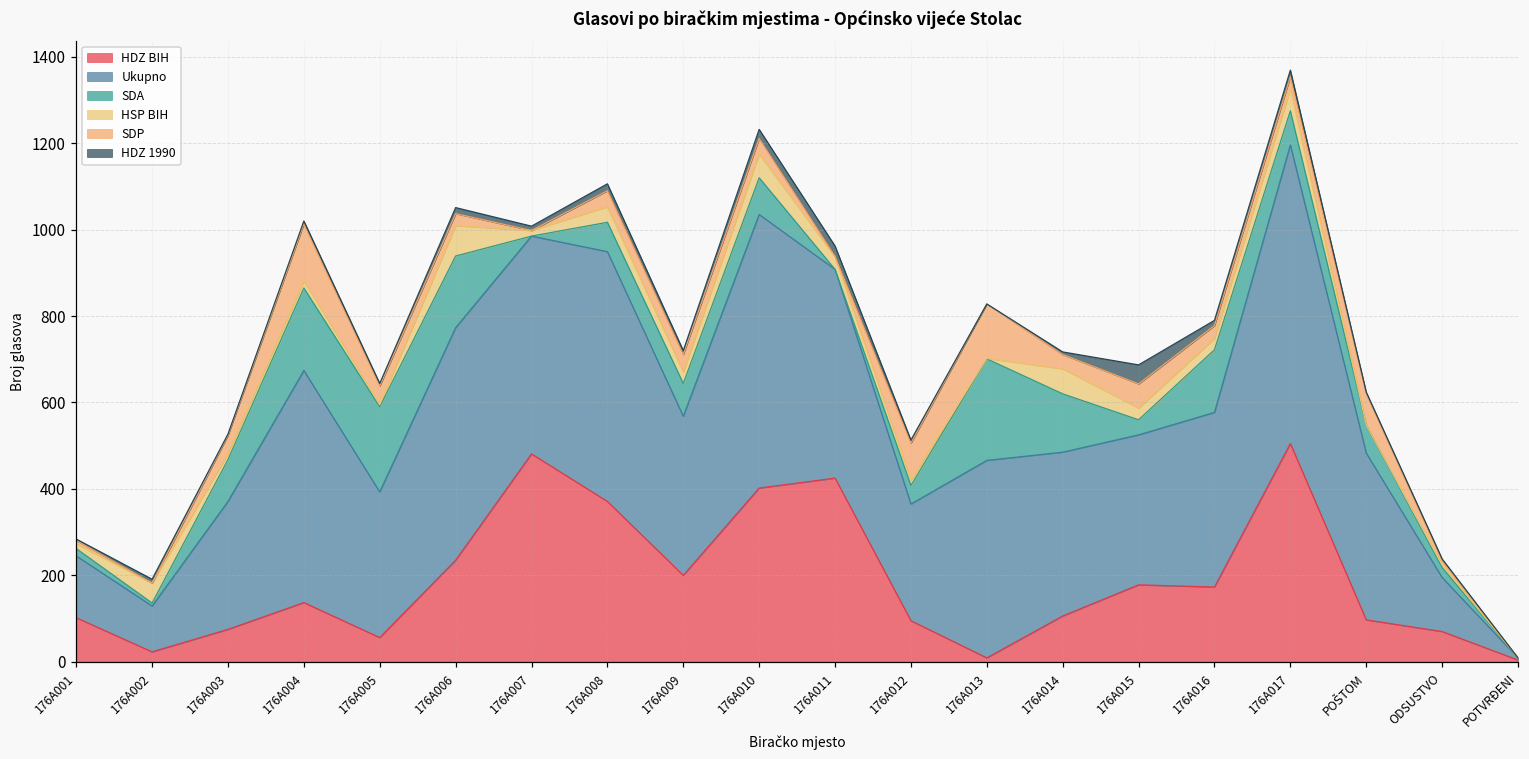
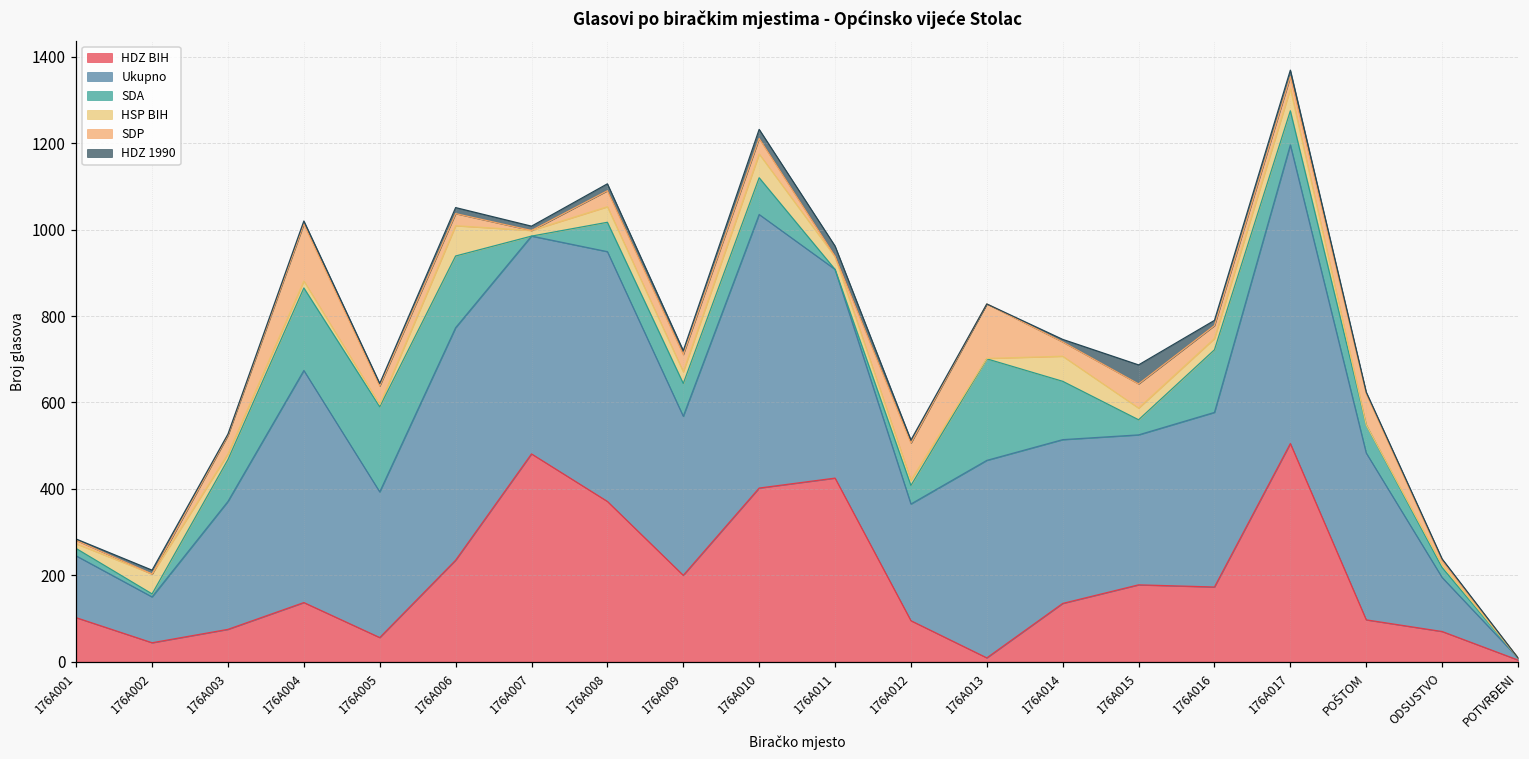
  {
    "HDZ BIH": {
      "176A001": 100,
-     "176A002": 20,
+     "176A002": 40,
      "176A003": 80,
      "176A004": 140,
      "176A005": 60,
      "176A006": 240,
      "176A007": 480,
      "176A008": 370,
      "176A009": 200,
      "176A010": 400,
      "176A011": 430,
      "176A012": 100,
      "176A013": 10,
-     "176A014": 110,
+     "176A014": 140,
      "176A015": 180,
      "176A016": 170,
      "176A017": 510,
      "POŠTOM": 100,
      "ODSUSTVO": 70
    },
    "HDZ 1990": {
      "176A002": 10,
      "176A004": 10,
      "176A006": 10,
      "176A007": 10,
      "176A008": 20,
      "176A009": 10,
      "176A010": 20,
      "176A011": 20,
      "176A012": 10,
      "176A015": 40,
      "176A016": 10,
      "176A017": 20
    }
  }
